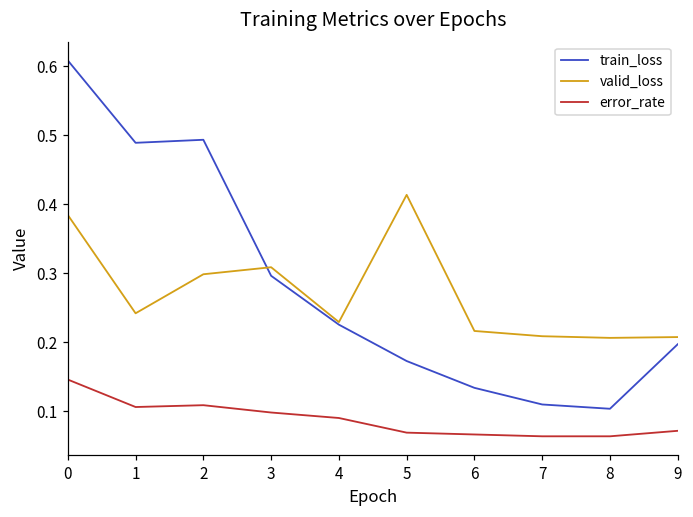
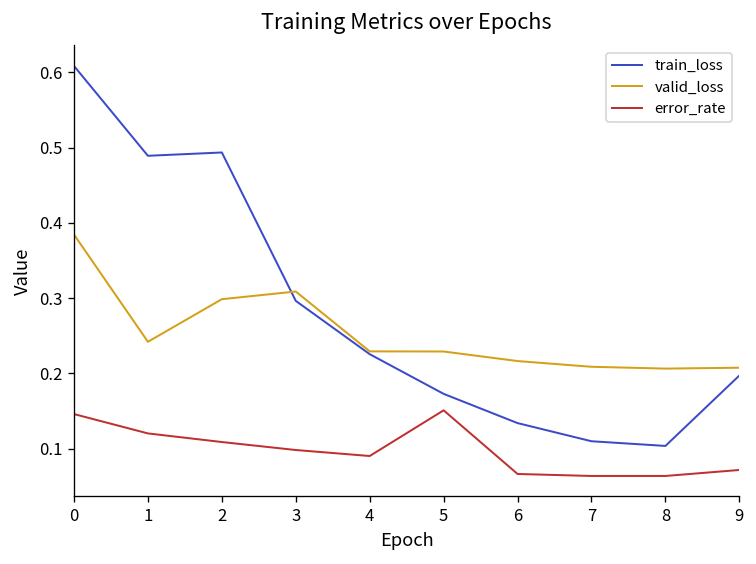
  {
    "train_loss": {
      "0": 0.61,
      "1": 0.49,
      "2": 0.49,
      "3": 0.30,
      "5": 0.17,
      "6": 0.13,
      "7": 0.11,
      "8": 0.10,
      "9": 0.20
    },
    "valid_loss": {
      "0": 0.38,
      "1": 0.24,
      "2": 0.30,
      "3": 0.31,
-     "5": 0.41,
+     "5": 0.23,
      "6": 0.22,
      "7": 0.21,
      "8": 0.21,
      "9": 0.21
    },
    "error_rate": {
      "0": 0.15,
-     "1": 0.11,
+     "1": 0.12,
      "2": 0.11,
      "3": 0.10,
      "4": 0.09,
-     "5": 0.07,
+     "5": 0.15,
      "6": 0.07,
      "7": 0.06,
      "8": 0.06,
      "9": 0.07
    }
  }
